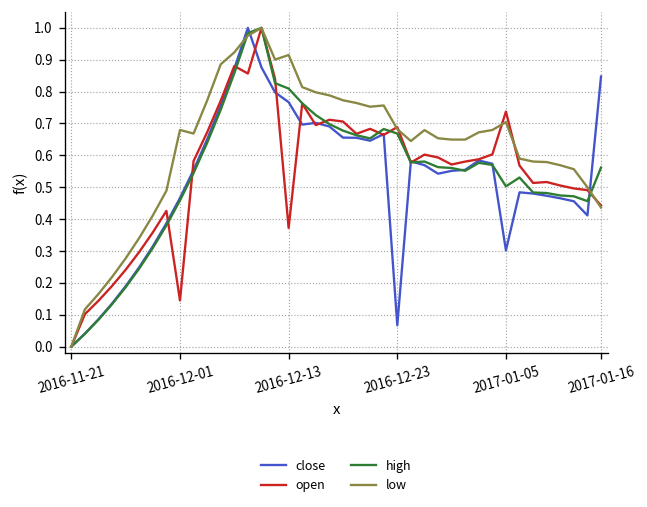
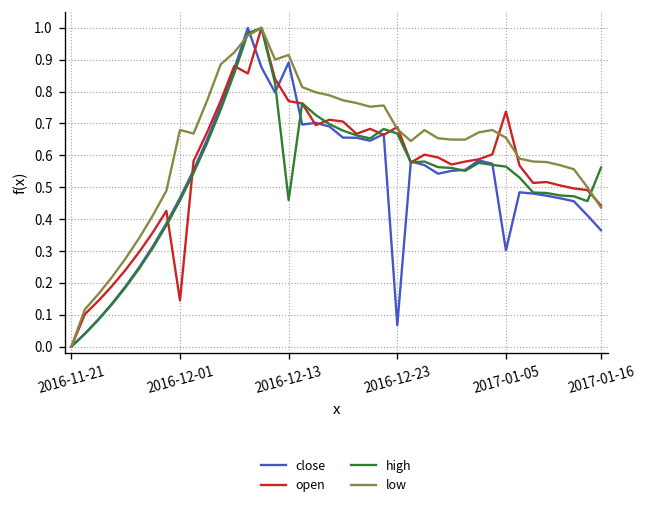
  {
    "close": {
-     "2016-12-13": 0.77,
+     "2016-12-13": 0.89,
      "2016-12-23": 0.07,
      "2017-01-05": 0.30,
-     "2017-01-16": 0.85
+     "2017-01-16": 0.37
    },
    "open": {
      "2016-12-01": 0.14,
-     "2016-12-13": 0.37,
+     "2016-12-13": 0.77,
      "2017-01-05": 0.74
    },
    "high": {
-     "2016-12-13": 0.81,
+     "2016-12-13": 0.46,
      "2016-12-23": 0.67,
-     "2017-01-05": 0.50,
+     "2017-01-05": 0.56,
      "2017-01-16": 0.56
    },
    "low": {
      "2016-12-01": 0.68,
      "2016-12-13": 0.91,
-     "2017-01-05": 0.70
+     "2017-01-05": 0.66
    }
  }
